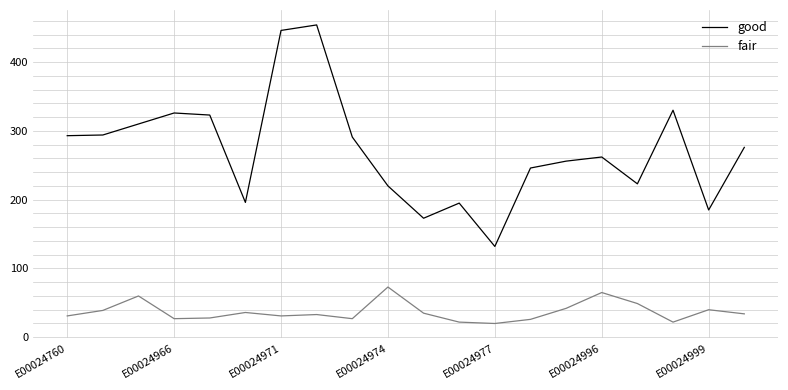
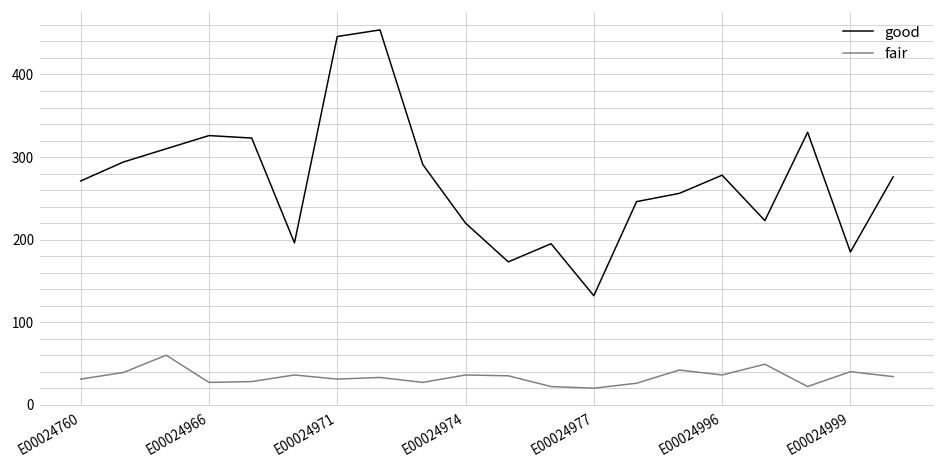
  {
    "good": {
-     "E00024760": 290,
+     "E00024760": 270,
      "E00024966": 330,
      "E00024971": 450,
      "E00024974": 220,
      "E00024977": 130,
-     "E00024996": 260,
+     "E00024996": 280,
      "E00024999": 190
    },
    "fair": {
      "E00024760": 30,
      "E00024966": 30,
      "E00024971": 30,
-     "E00024974": 70,
+     "E00024974": 40,
      "E00024977": 20,
-     "E00024996": 70,
+     "E00024996": 40,
      "E00024999": 40
    }
  }
